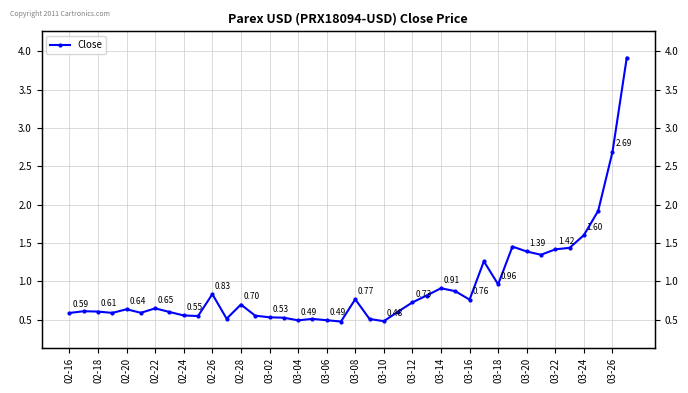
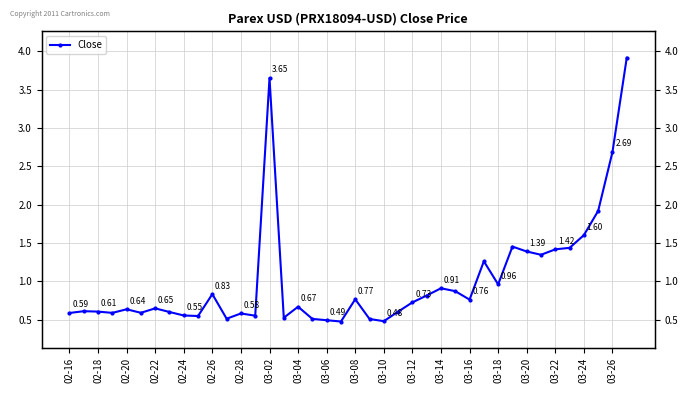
  {
    "02-18": 0.61,
    "02-20": 0.64,
    "02-22": 0.65,
    "02-24": 0.55,
    "02-26": 0.83,
-   "02-28": 0.70,
-   "03-02": 0.53,
-   "03-04": 0.49,
+   "02-28": 0.58,
+   "03-02": 3.65,
+   "03-04": 0.67,
    "03-06": 0.49,
    "03-08": 0.77,
    "03-14": 0.91,
    "03-16": 0.76,
    "03-18": 0.96,
    "03-20": 1.39,
    "03-24": 1.60,
    "03-26": 2.69
  }
